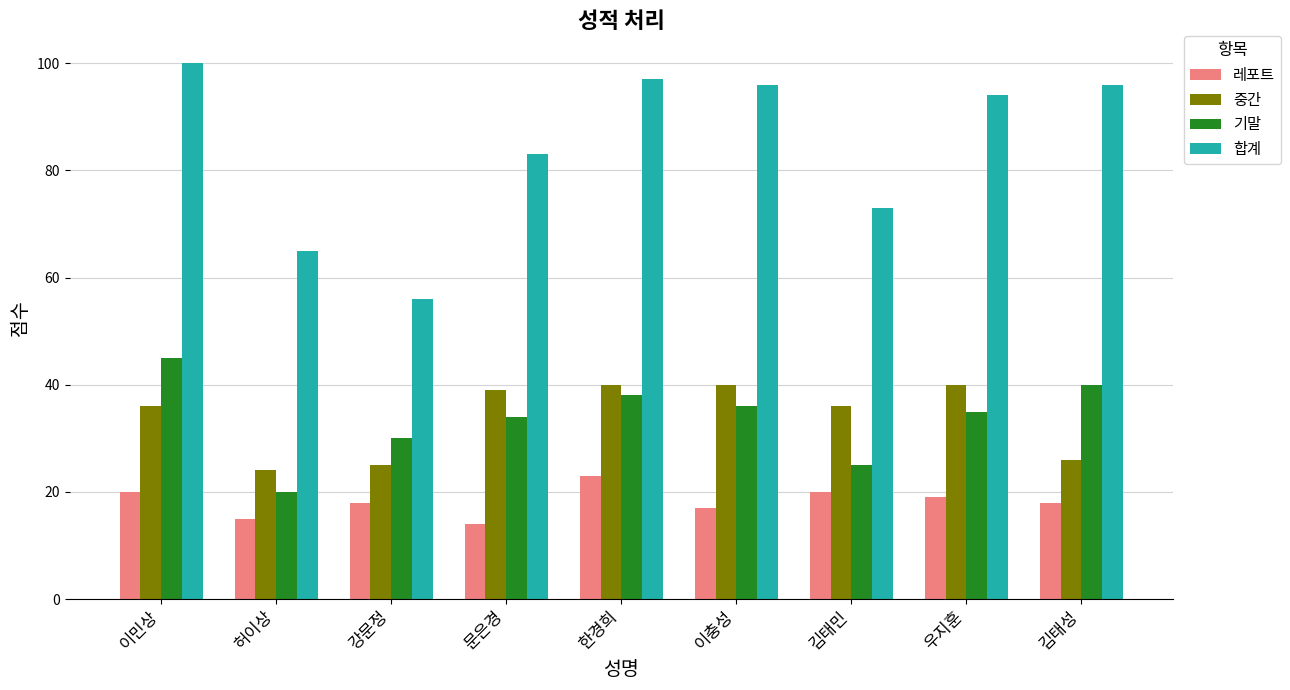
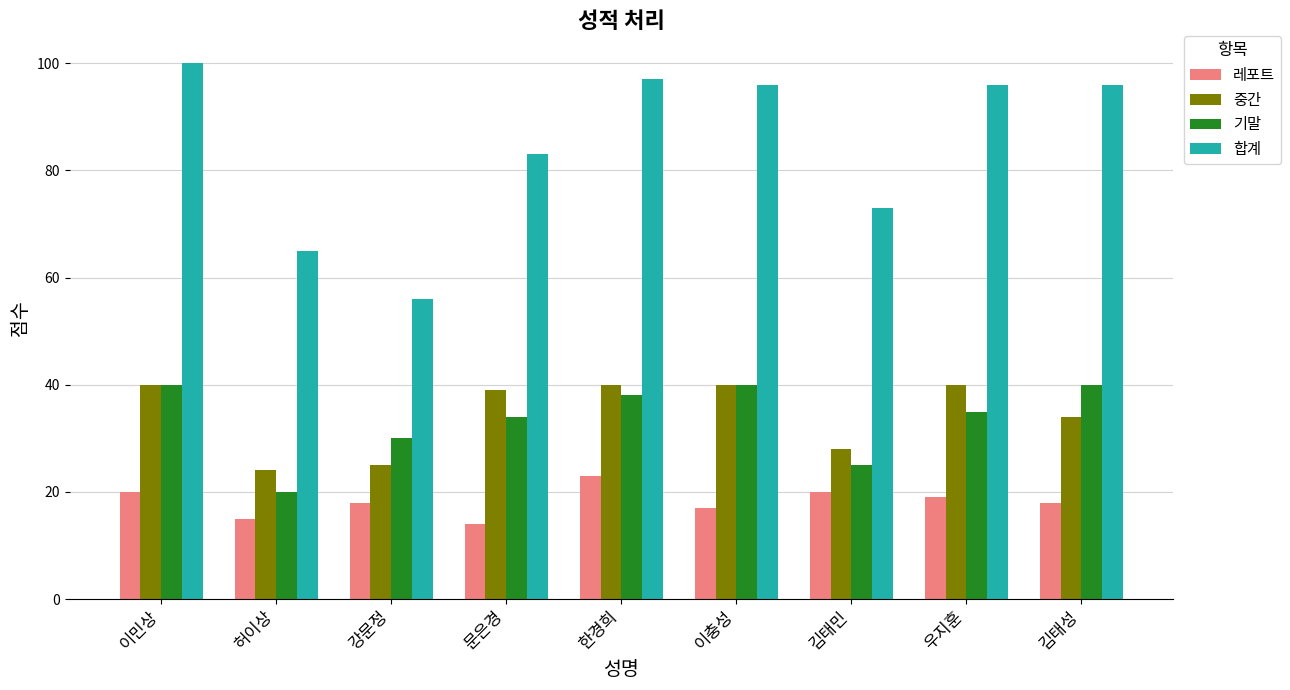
  {
    "레포트": {
      "이민상": 20,
      "허이상": 15,
      "강문정": 18,
      "문은경": 14,
      "한경희": 23,
      "이충성": 17,
      "김태민": 20,
      "우지훈": 19,
      "김태성": 18
    },
    "중간": {
-     "이민상": 36,
+     "이민상": 40,
      "허이상": 24,
      "강문정": 25,
      "문은경": 39,
      "한경희": 40,
      "이충성": 40,
-     "김태민": 36,
+     "김태민": 28,
      "우지훈": 40,
-     "김태성": 26
+     "김태성": 34
    },
    "기말": {
-     "이민상": 45,
+     "이민상": 40,
      "허이상": 20,
      "강문정": 30,
      "문은경": 34,
      "한경희": 38,
-     "이충성": 36,
+     "이충성": 40,
      "김태민": 25,
      "우지훈": 35,
      "김태성": 40
    },
    "합계": {
      "이민상": 100,
      "허이상": 65,
      "강문정": 56,
      "문은경": 83,
      "한경희": 97,
      "이충성": 96,
      "김태민": 73,
-     "우지훈": 94,
+     "우지훈": 96,
      "김태성": 96
    }
  }
